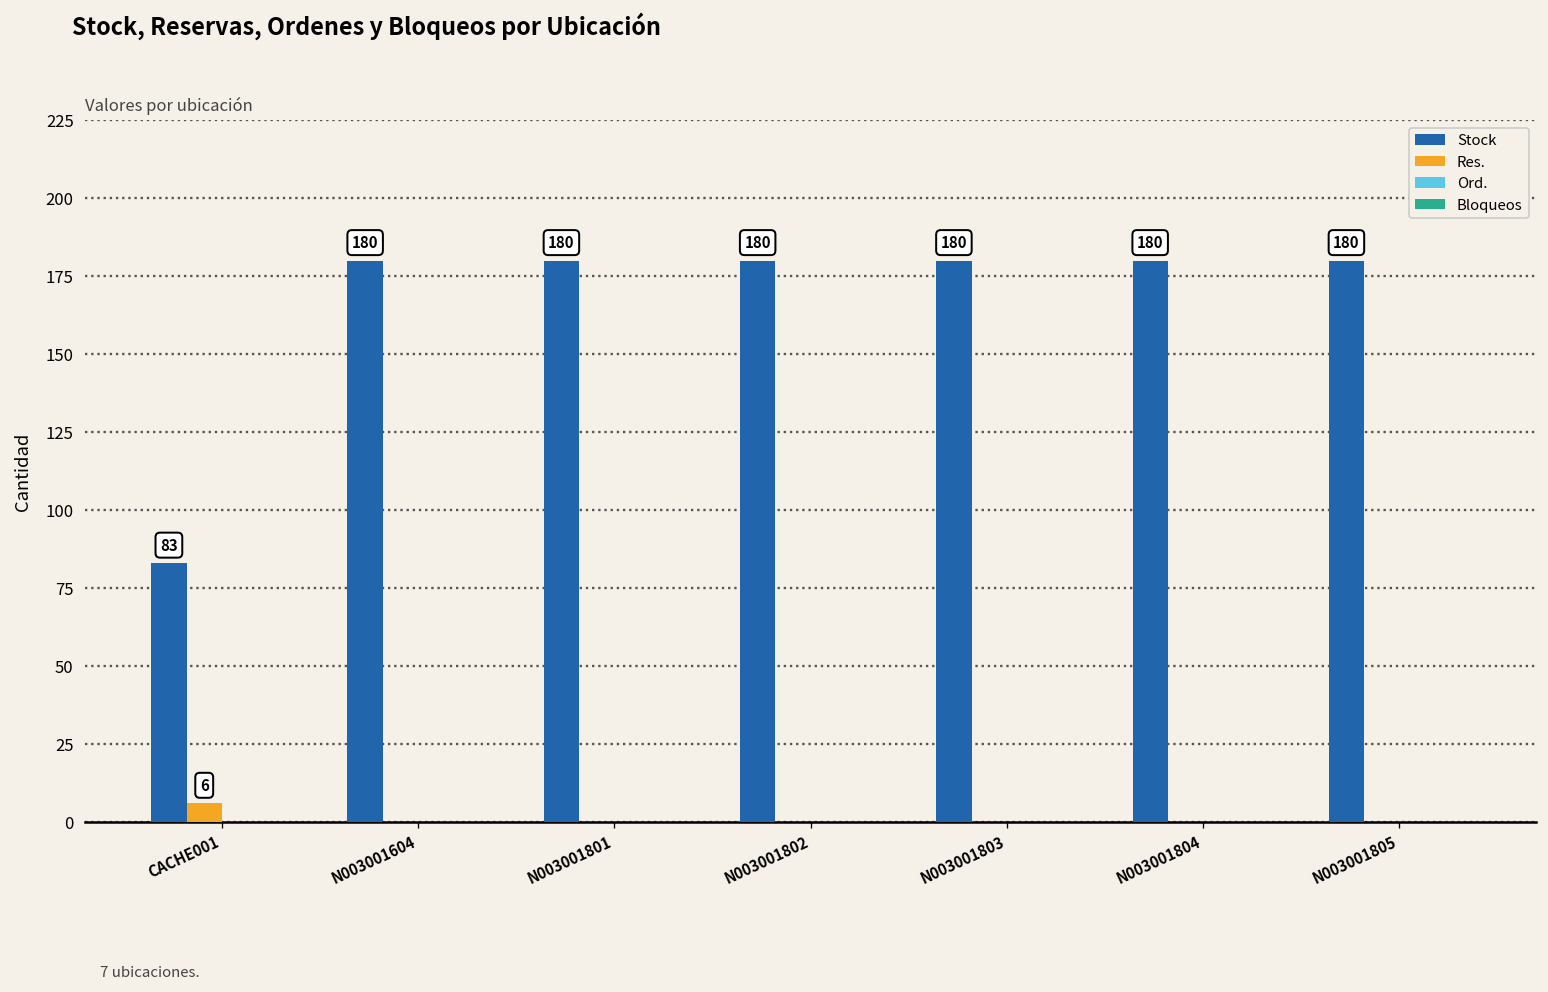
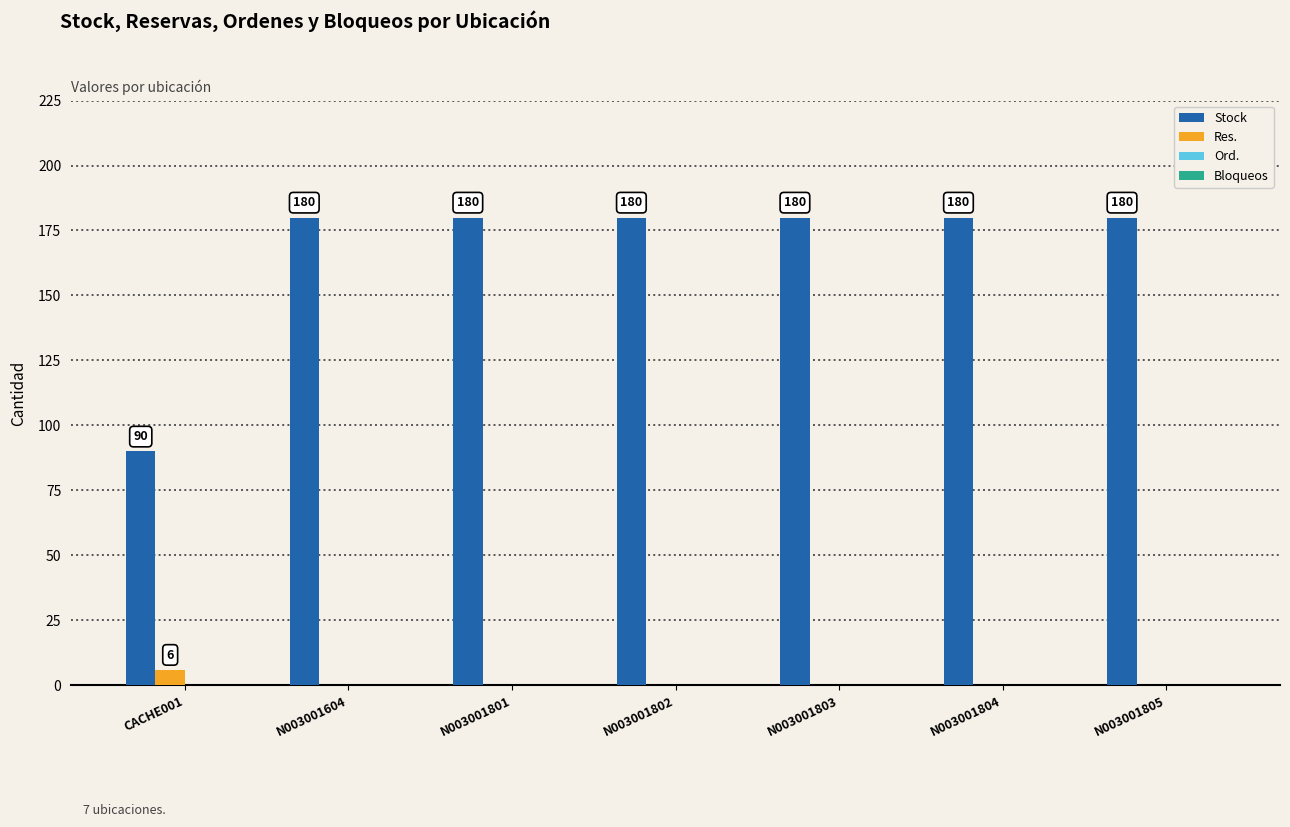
  {
    "Stock": {
-     "CACHE001": 83
+     "CACHE001": 90
    },
    "Res.": {
      "N003001604": 0,
      "N003001801": 0,
      "N003001802": 0,
      "N003001803": 0,
      "N003001804": 0,
      "N003001805": 0
    },
    "Ord.": {
      "CACHE001": 0,
      "N003001604": 0,
      "N003001801": 0,
      "N003001802": 0,
      "N003001803": 0,
      "N003001804": 0,
      "N003001805": 0
    },
    "Bloqueos": {
      "CACHE001": 0,
      "N003001604": 0,
      "N003001801": 0,
      "N003001802": 0,
      "N003001803": 0,
      "N003001804": 0,
      "N003001805": 0
    }
  }
